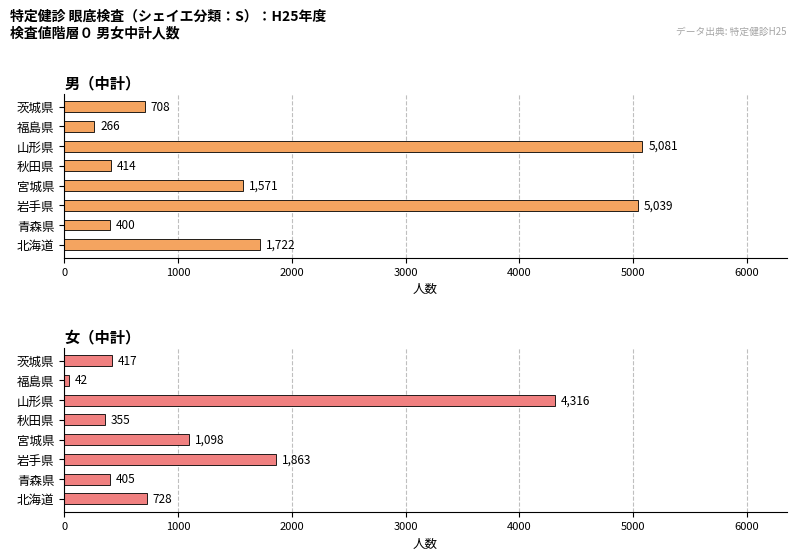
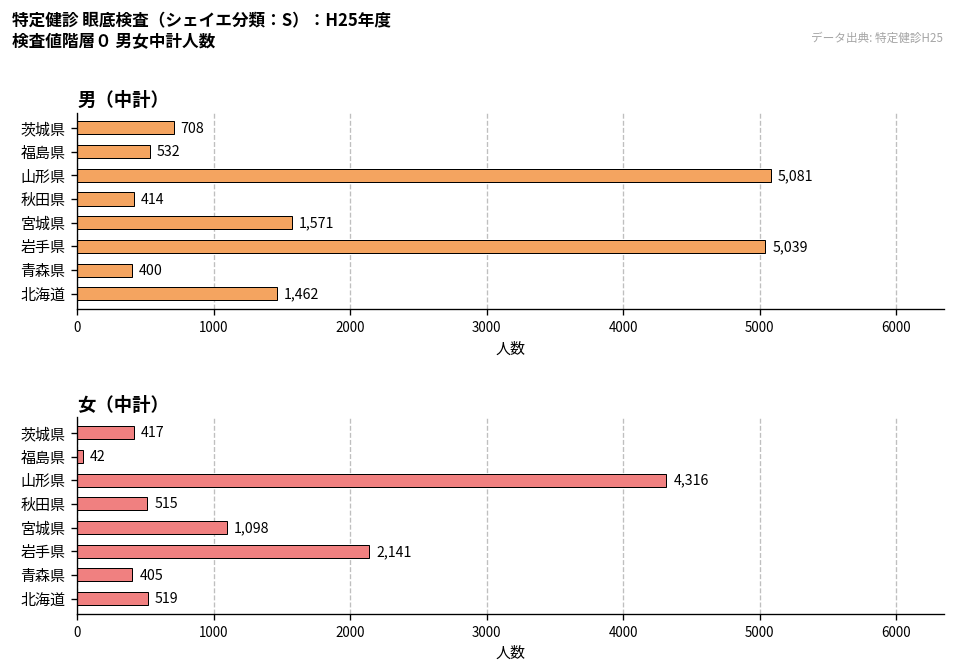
  {
    "男（中計）": {
      "茨城県": "708",
-     "福島県": "266",
+     "福島県": "532",
      "山形県": "5,081",
      "秋田県": "414",
      "宮城県": "1,571",
      "岩手県": "5,039",
      "青森県": "400",
-     "北海道": "1,722"
+     "北海道": "1,462"
    },
    "女（中計）": {
      "茨城県": "417",
      "福島県": "42",
      "山形県": "4,316",
-     "秋田県": "355",
+     "秋田県": "515",
      "宮城県": "1,098",
-     "岩手県": "1,863",
+     "岩手県": "2,141",
      "青森県": "405",
-     "北海道": "728"
+     "北海道": "519"
    }
  }
